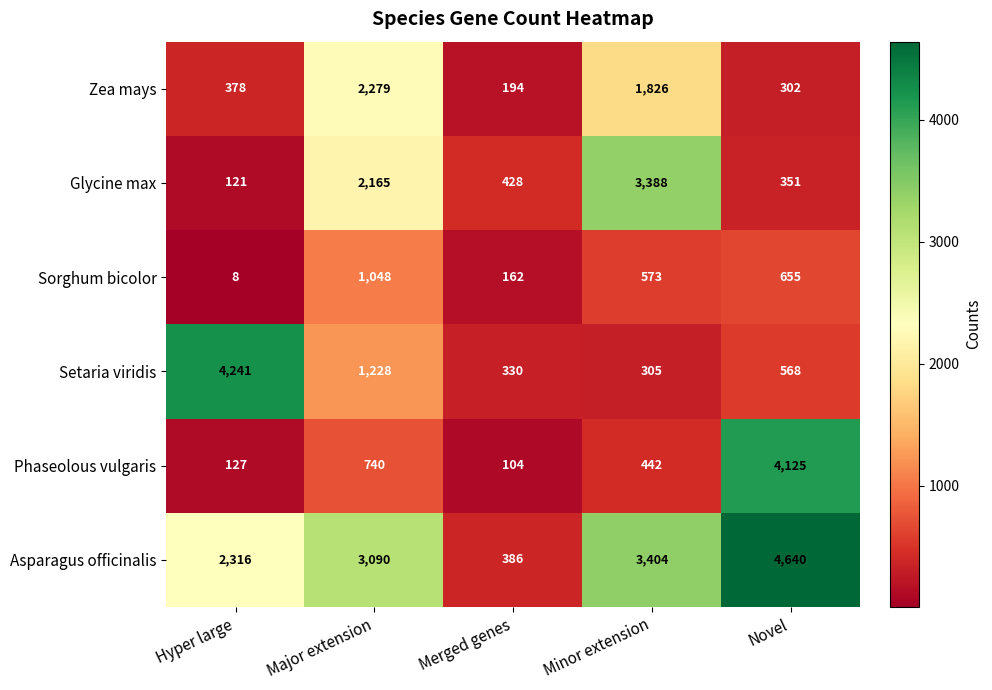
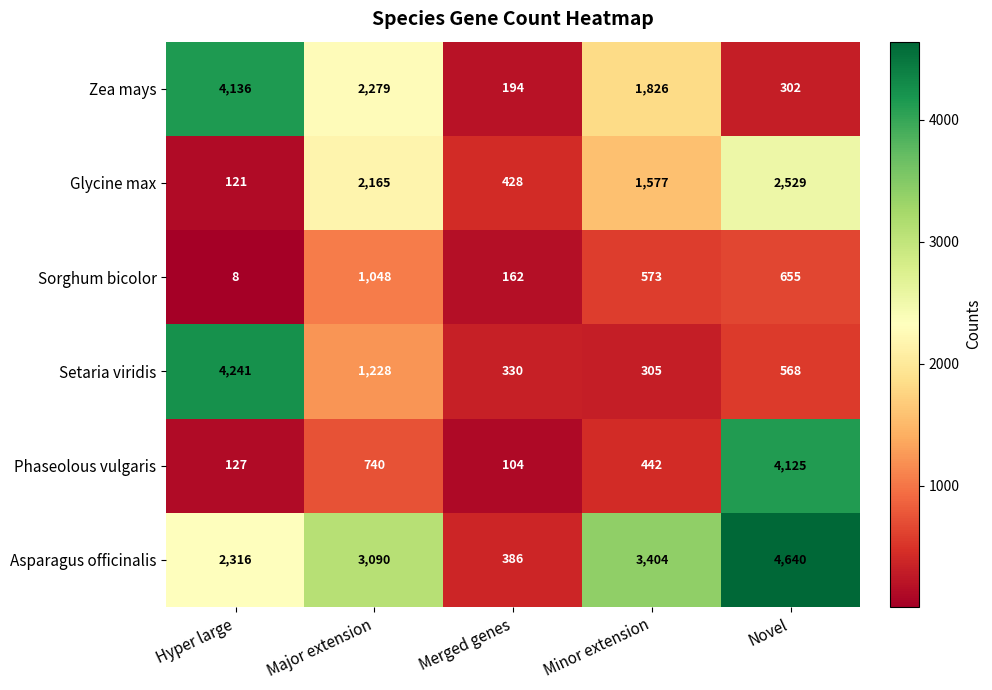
  {
    "Zea mays": {
-     "Hyper large": "378",
+     "Hyper large": "4,136",
      "Major extension": "2,279",
      "Merged genes": "194",
      "Minor extension": "1,826",
      "Novel": "302"
    },
    "Glycine max": {
      "Hyper large": "121",
      "Major extension": "2,165",
      "Merged genes": "428",
-     "Minor extension": "3,388",
-     "Novel": "351"
+     "Minor extension": "1,577",
+     "Novel": "2,529"
    },
    "Sorghum bicolor": {
      "Hyper large": "8",
      "Major extension": "1,048",
      "Merged genes": "162",
      "Minor extension": "573",
      "Novel": "655"
    },
    "Setaria viridis": {
      "Hyper large": "4,241",
      "Major extension": "1,228",
      "Merged genes": "330",
      "Minor extension": "305",
      "Novel": "568"
    },
    "Phaseolous vulgaris": {
      "Hyper large": "127",
      "Major extension": "740",
      "Merged genes": "104",
      "Minor extension": "442",
      "Novel": "4,125"
    },
    "Asparagus officinalis": {
      "Hyper large": "2,316",
      "Major extension": "3,090",
      "Merged genes": "386",
      "Minor extension": "3,404",
      "Novel": "4,640"
    }
  }
